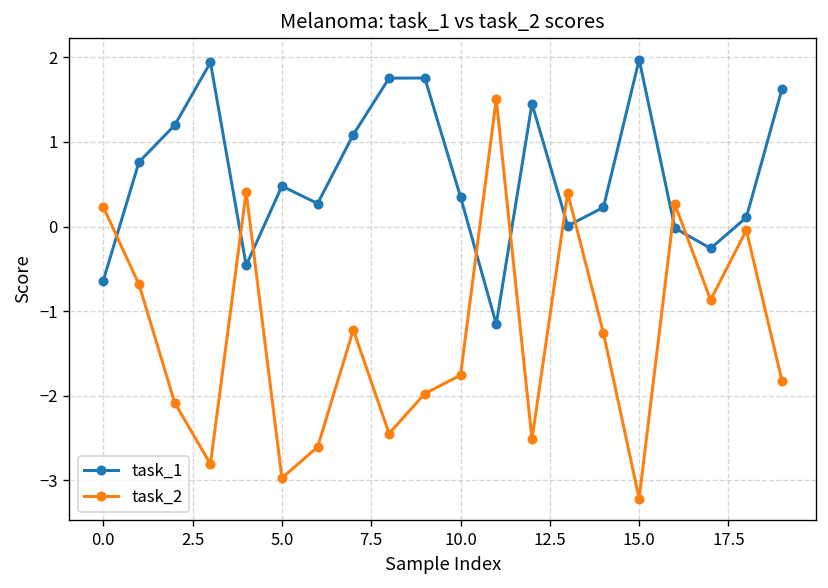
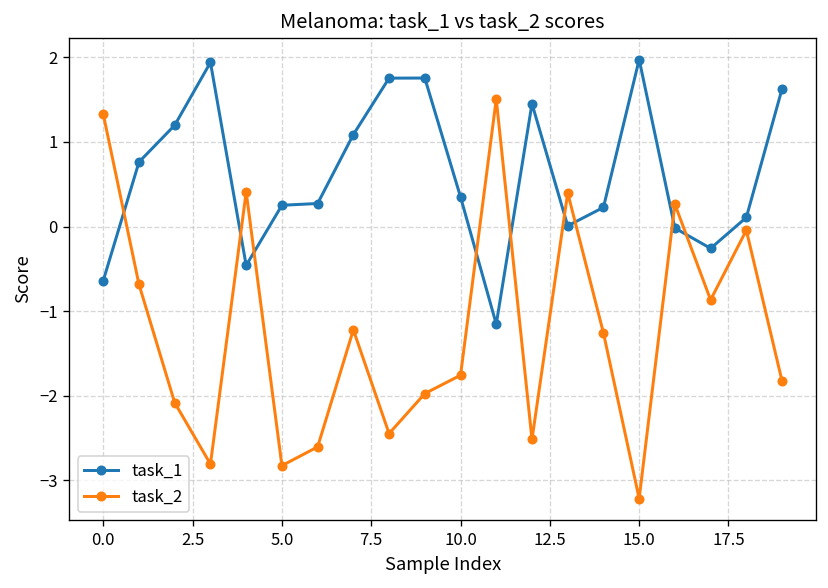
  {
    "task_1": {
      "0.0": -0.6,
-     "5.0": 0.5,
+     "5.0": 0.3,
      "10.0": 0.4,
      "15.0": 2.0
    },
    "task_2": {
-     "0.0": 0.2,
-     "5.0": -3.0,
+     "0.0": 1.3,
+     "5.0": -2.8,
      "10.0": -1.8,
      "15.0": -3.2
    }
  }
